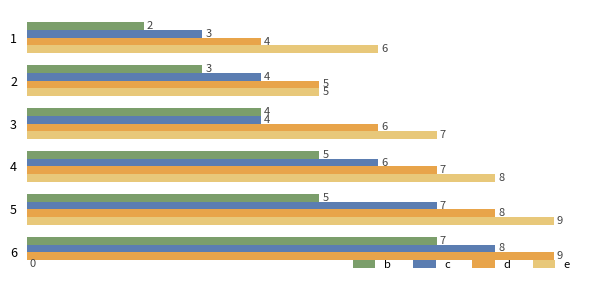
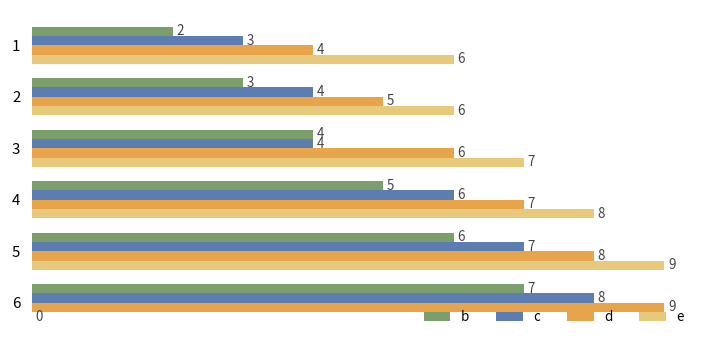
  {
    "b": {
      "1": 2,
      "2": 3,
      "4": 5,
-     "5": 5,
+     "5": 6,
      "6": 7
    },
    "c": {
      "1": 3,
      "2": 4,
      "4": 6,
      "5": 7,
      "6": 8
    },
    "d": {
      "1": 4,
      "3": 6,
      "4": 7,
      "5": 8,
      "6": 9
    },
    "e": {
      "1": 6,
-     "2": 5,
+     "2": 6,
      "3": 7,
      "4": 8,
      "5": 9,
      "6": 0
    }
  }
